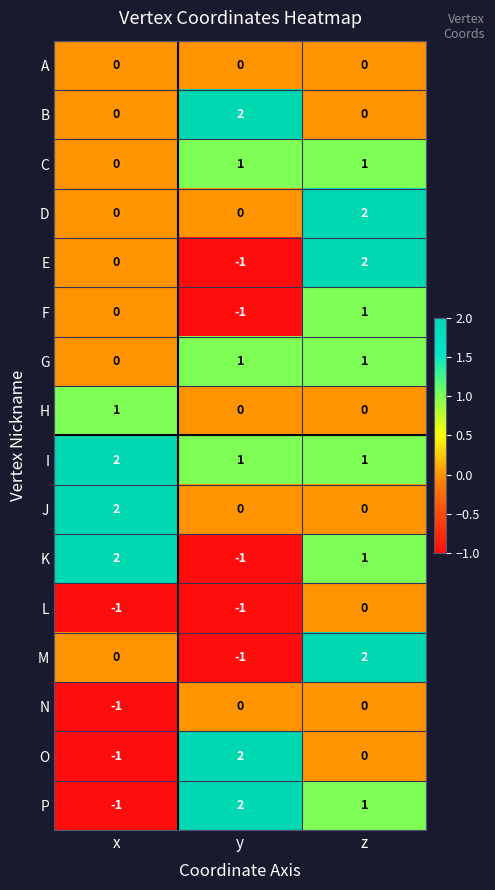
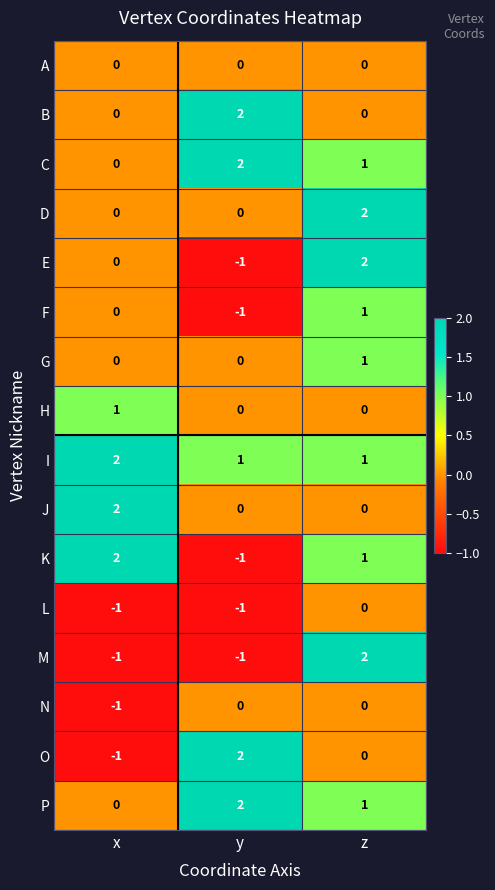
  {
    "A": {
      "x": 0,
      "y": 0,
      "z": 0
    },
    "B": {
      "x": 0,
      "y": 2,
      "z": 0
    },
    "C": {
      "x": 0,
-     "y": 1,
+     "y": 2,
      "z": 1
    },
    "D": {
      "x": 0,
      "y": 0,
      "z": 2
    },
    "E": {
      "x": 0,
      "y": -1,
      "z": 2
    },
    "F": {
      "x": 0,
      "y": -1,
      "z": 1
    },
    "G": {
      "x": 0,
-     "y": 1,
+     "y": 0,
      "z": 1
    },
    "H": {
      "x": 1,
      "y": 0,
      "z": 0
    },
    "I": {
      "x": 2,
      "y": 1,
      "z": 1
    },
    "J": {
      "x": 2,
      "y": 0,
      "z": 0
    },
    "K": {
      "x": 2,
      "y": -1,
      "z": 1
    },
    "L": {
      "x": -1,
      "y": -1,
      "z": 0
    },
    "M": {
-     "x": 0,
+     "x": -1,
      "y": -1,
      "z": 2
    },
    "N": {
      "x": -1,
      "y": 0,
      "z": 0
    },
    "O": {
      "x": -1,
      "y": 2,
      "z": 0
    },
    "P": {
-     "x": -1,
+     "x": 0,
      "y": 2,
      "z": 1
    }
  }
